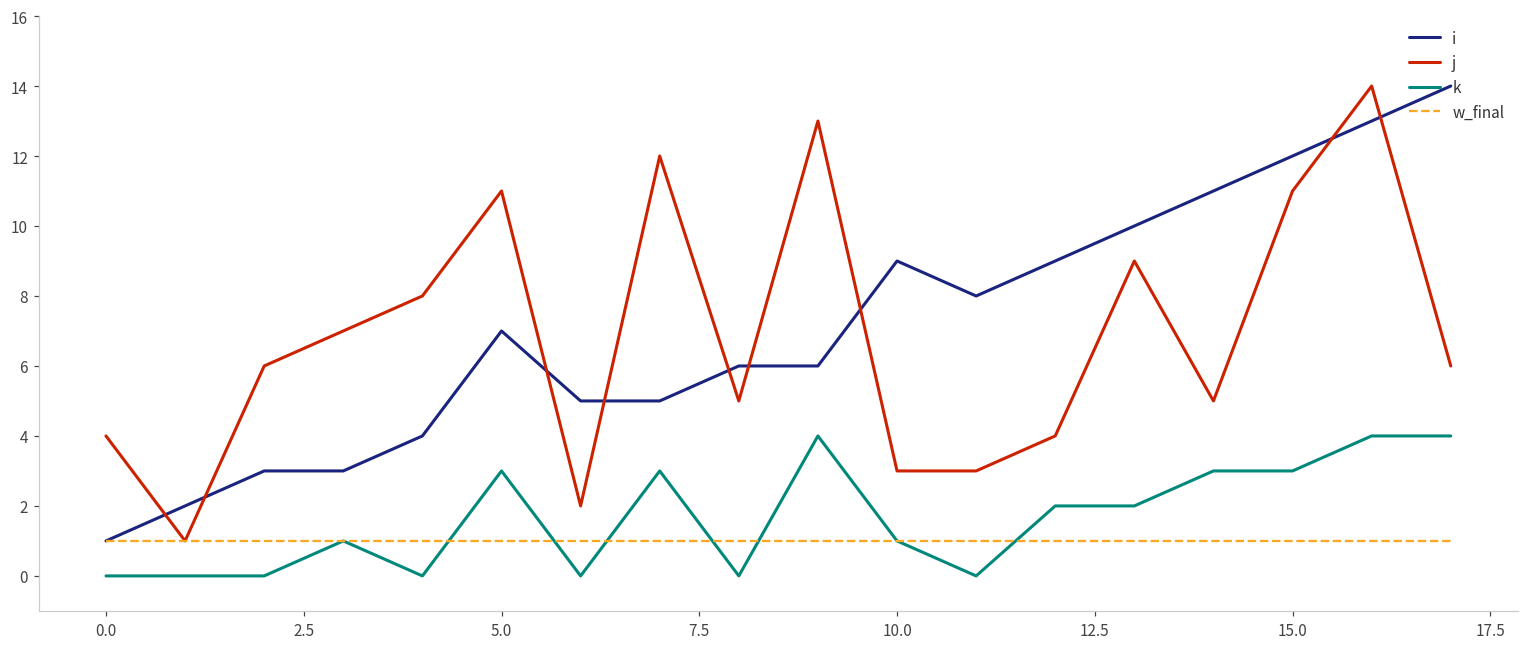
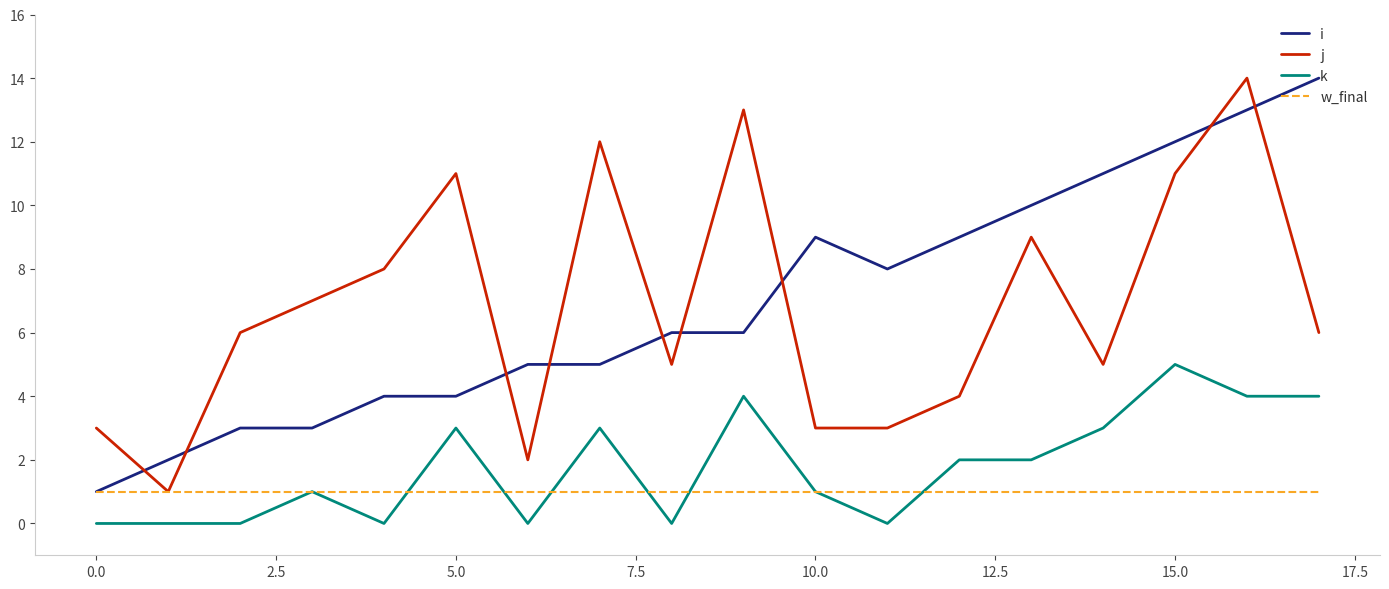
  {
    "i": {
-     "5.0": 7,
+     "5.0": 4,
      "10.0": 9,
      "15.0": 12
    },
    "j": {
-     "0.0": 4,
+     "0.0": 3,
      "5.0": 11,
      "10.0": 3,
      "15.0": 11
    },
    "k": {
      "0.0": 0,
      "5.0": 3,
-     "15.0": 3
+     "15.0": 5
    },
    "w_final": {
      "5.0": 1,
      "15.0": 1
    }
  }
